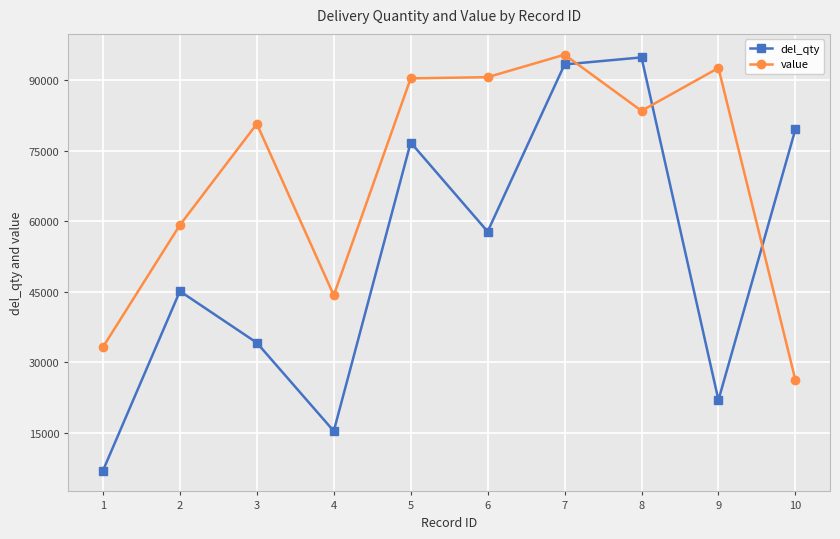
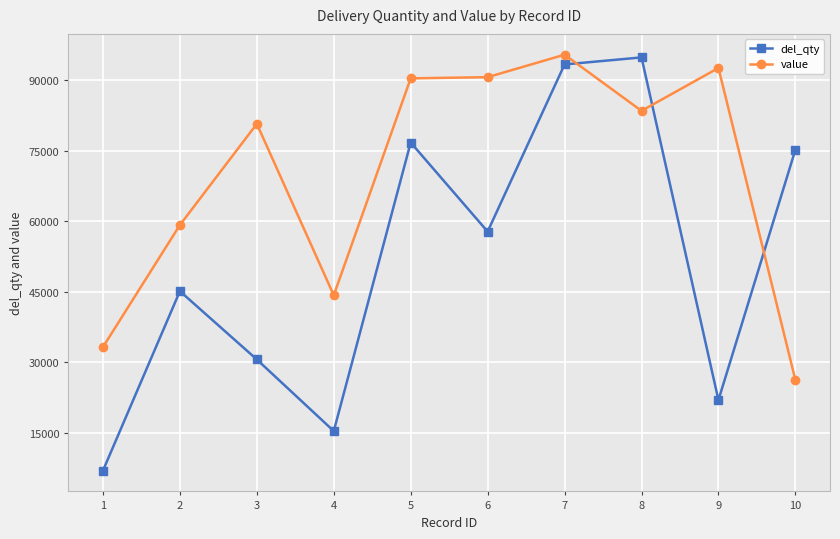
  {
    "del_qty": {
      "1": 7000,
      "2": 45000,
-     "3": 34000,
+     "3": 31000,
      "4": 15000,
      "5": 77000,
      "6": 58000,
      "7": 93000,
      "8": 95000,
      "9": 22000,
-     "10": 80000
+     "10": 75000
    },
    "value": {
      "1": 33000,
      "2": 59000,
      "3": 81000,
      "4": 44000,
      "5": 90000,
      "6": 91000,
      "7": 95000,
      "8": 83000,
      "9": 93000,
      "10": 26000
    }
  }
